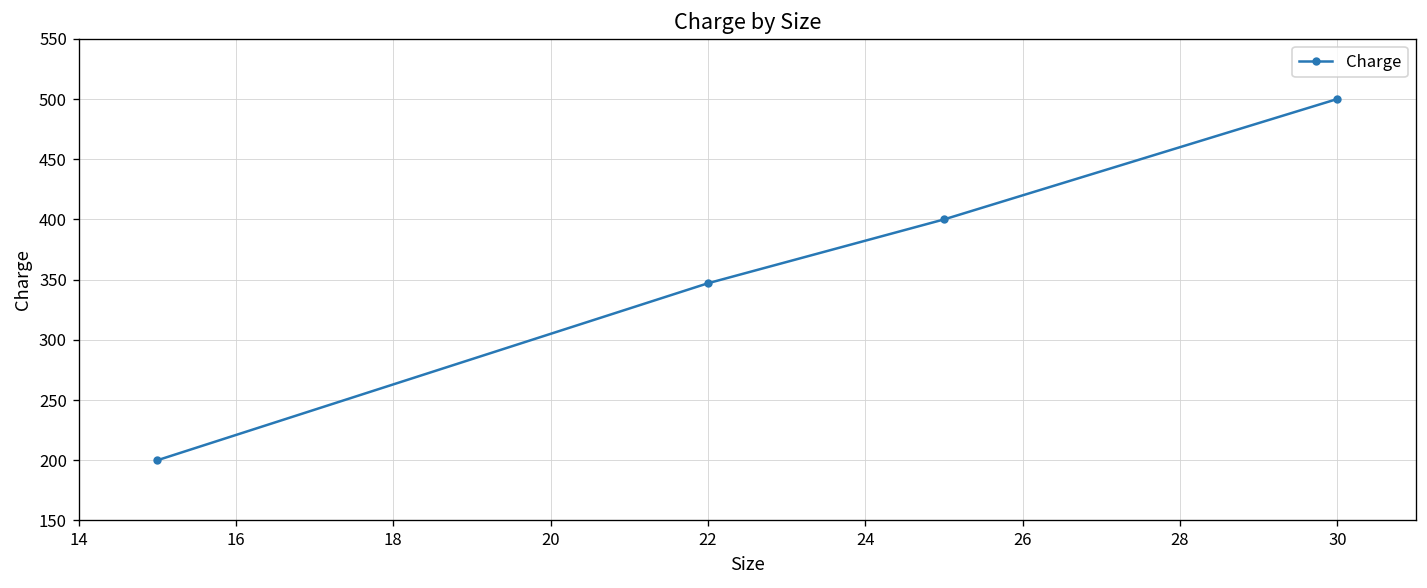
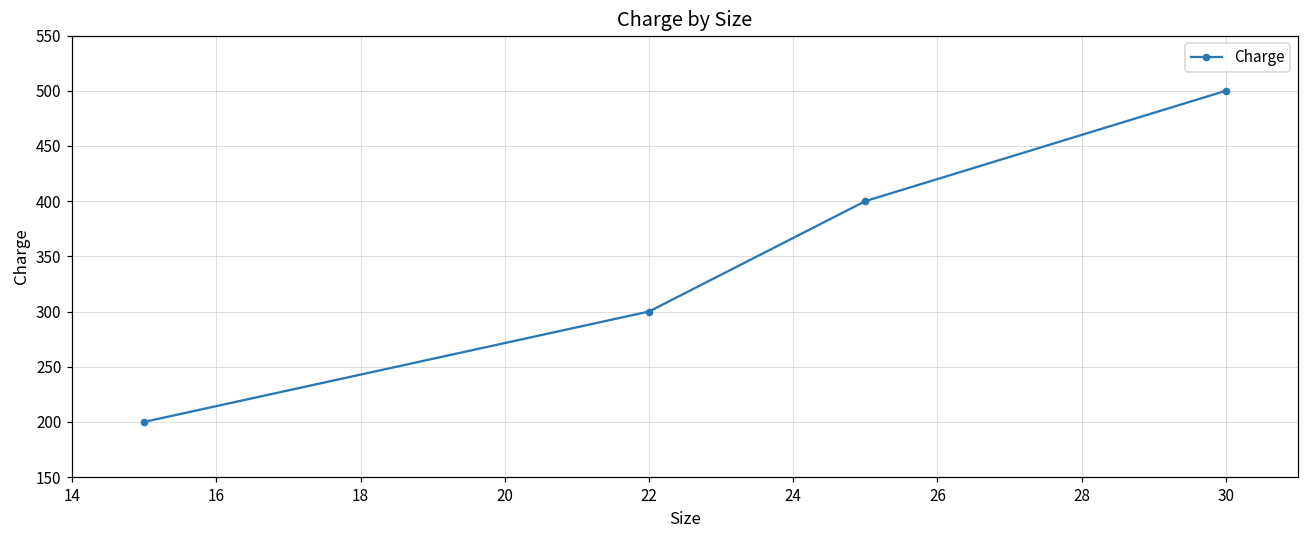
  {
-   "22": 347,
+   "22": 300,
    "30": 500
  }
